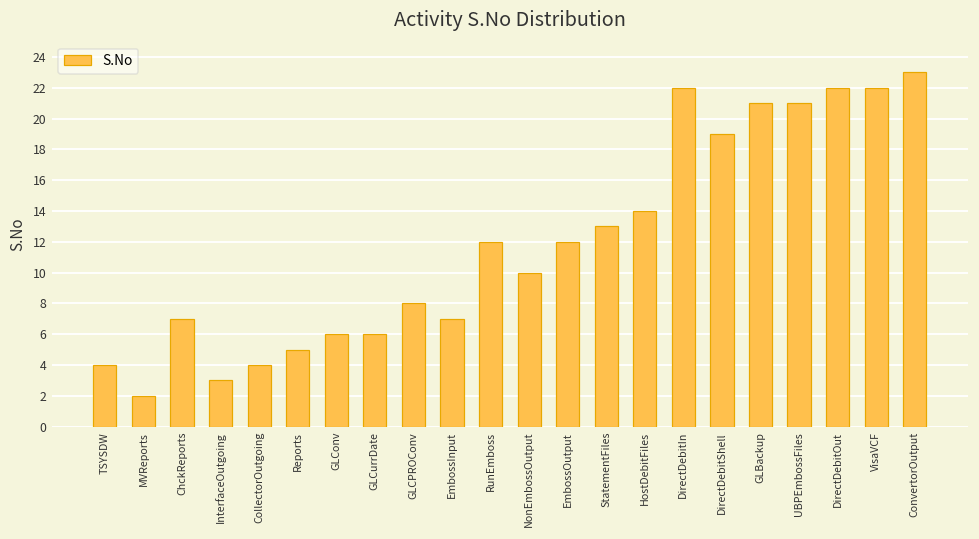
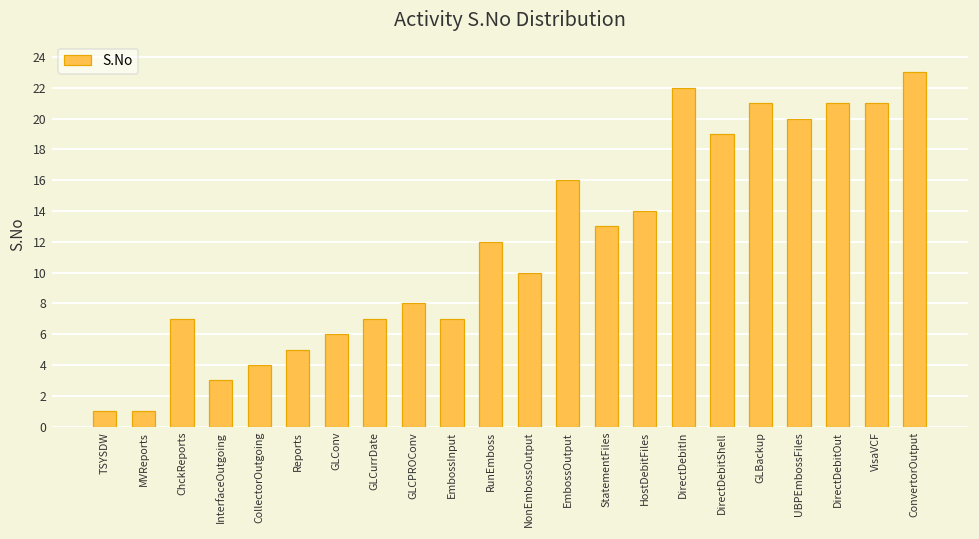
  {
-   "TSYSDW": 4,
-   "MVReports": 2,
+   "TSYSDW": 1,
+   "MVReports": 1,
    "ChckReports": 7,
    "InterfaceOutgoing": 3,
    "CollectorOutgoing": 4,
    "Reports": 5,
    "GLConv": 6,
-   "GLCurrDate": 6,
+   "GLCurrDate": 7,
    "GLCPROConv": 8,
    "EmbossInput": 7,
    "RunEmboss": 12,
    "NonEmbossOutput": 10,
-   "EmbossOutput": 12,
+   "EmbossOutput": 16,
    "StatementFiles": 13,
    "HostDebitFiles": 14,
    "DirectDebitIn": 22,
    "DirectDebitShell": 19,
    "GLBackup": 21,
-   "UBPEmbossFiles": 21,
-   "DirectDebitOut": 22,
-   "VisaVCF": 22,
+   "UBPEmbossFiles": 20,
+   "DirectDebitOut": 21,
+   "VisaVCF": 21,
    "ConvertorOutput": 23
  }
